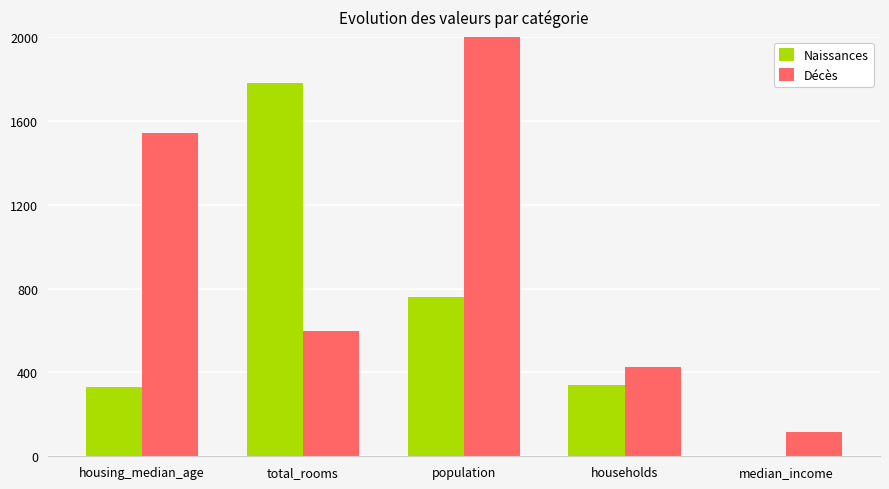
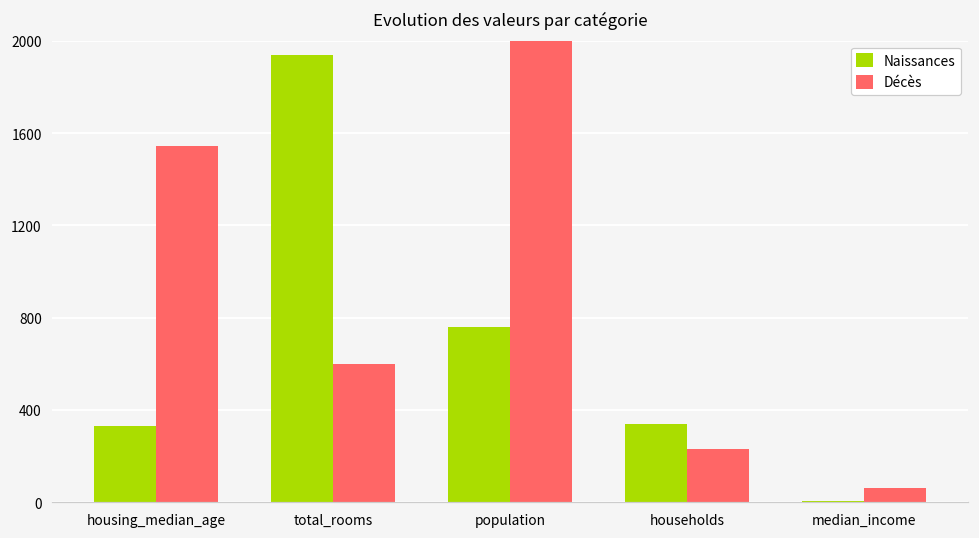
  {
    "Naissances": {
      "housing_median_age": 330,
-     "total_rooms": 1780,
+     "total_rooms": 1940,
      "population": 760,
      "households": 340
    },
    "Décès": {
      "housing_median_age": 1540,
      "total_rooms": 600,
-     "households": 420,
-     "median_income": 120
+     "households": 230,
+     "median_income": 60
    }
  }
